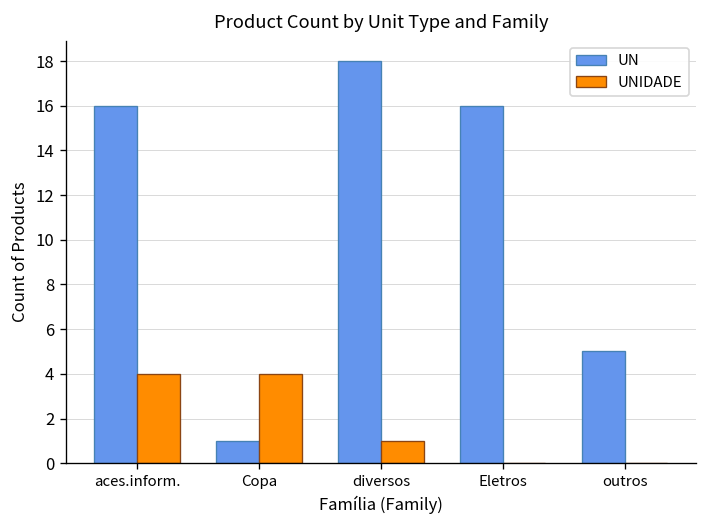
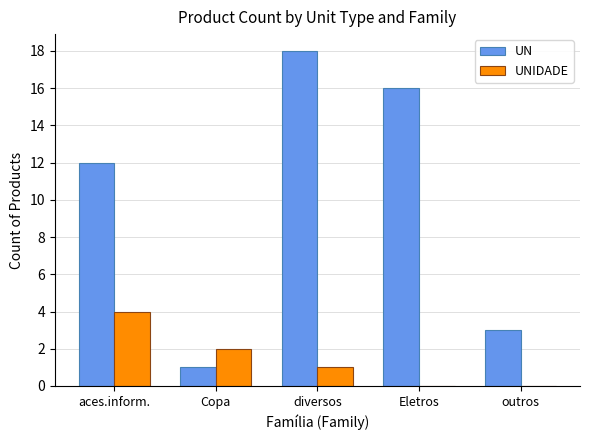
  {
    "UN": {
-     "aces.inform.": 16,
+     "aces.inform.": 12,
      "Copa": 1,
      "diversos": 18,
      "Eletros": 16,
-     "outros": 5
+     "outros": 3
    },
    "UNIDADE": {
      "aces.inform.": 4,
-     "Copa": 4,
+     "Copa": 2,
      "diversos": 1,
      "Eletros": 0,
      "outros": 0
    }
  }
